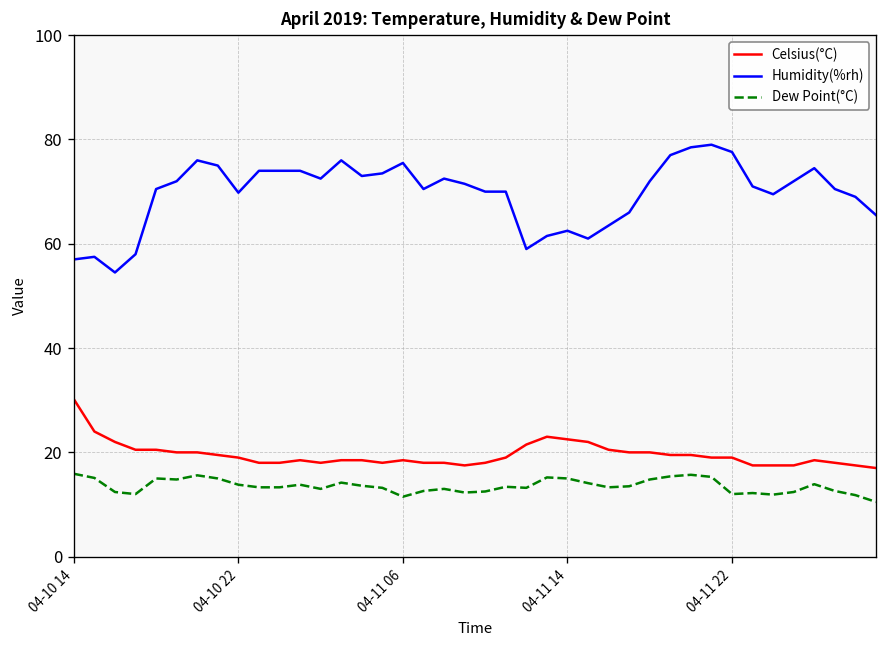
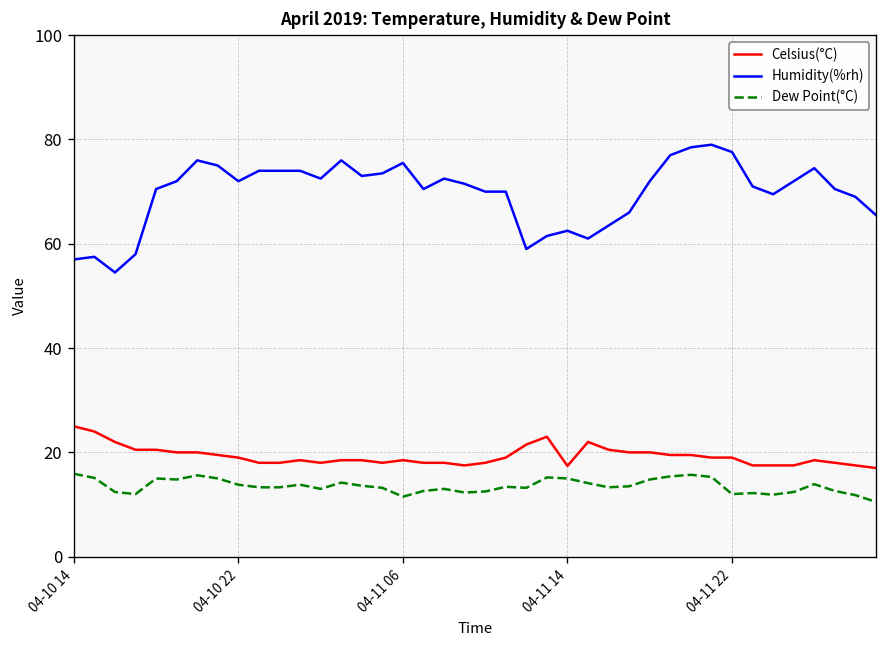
  {
    "Celsius(°C)": {
-     "04-10 14": 30,
+     "04-10 14": 25,
      "04-10 22": 19,
      "04-11 06": 19,
-     "04-11 14": 23,
+     "04-11 14": 17,
      "04-11 22": 19
    },
    "Humidity(%rh)": {
      "04-10 14": 57,
-     "04-10 22": 70,
+     "04-10 22": 72,
      "04-11 06": 76,
      "04-11 14": 63,
      "04-11 22": 78
    },
    "Dew Point(°C)": {
      "04-10 14": 16,
      "04-10 22": 14,
      "04-11 06": 12,
      "04-11 14": 15,
      "04-11 22": 12
    }
  }
